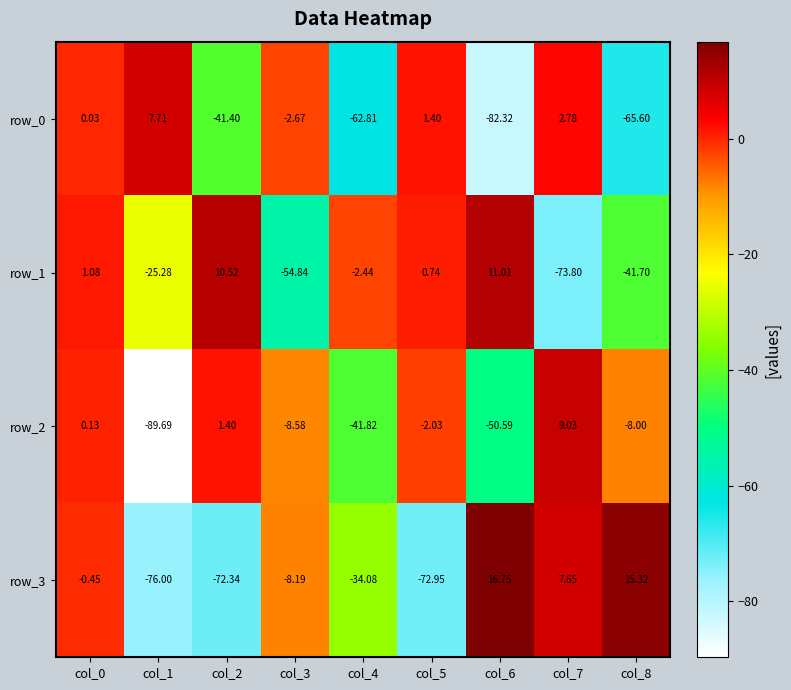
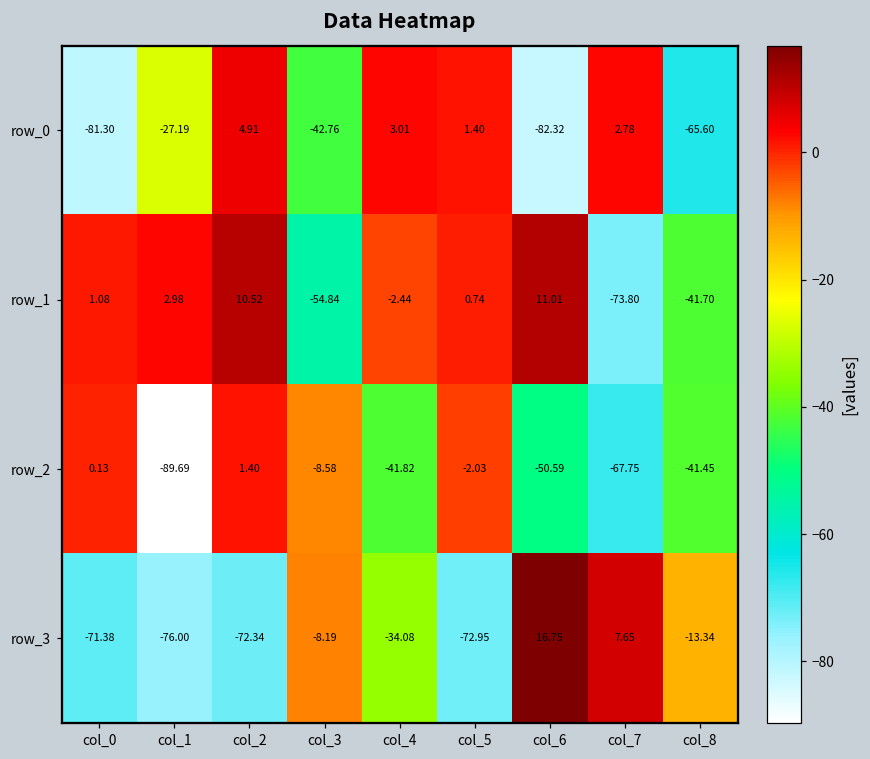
  {
    "row_0": {
-     "col_0": 0.03,
-     "col_1": 7.71,
-     "col_2": -41.40,
-     "col_3": -2.67,
-     "col_4": -62.81,
+     "col_0": -81.30,
+     "col_1": -27.19,
+     "col_2": 4.91,
+     "col_3": -42.76,
+     "col_4": 3.01,
      "col_5": 1.40,
      "col_6": -82.32,
      "col_7": 2.78,
      "col_8": -65.60
    },
    "row_1": {
      "col_0": 1.08,
-     "col_1": -25.28,
+     "col_1": 2.98,
      "col_2": 10.52,
      "col_3": -54.84,
      "col_4": -2.44,
      "col_5": 0.74,
      "col_6": 11.01,
      "col_7": -73.80,
      "col_8": -41.70
    },
    "row_2": {
      "col_0": 0.13,
      "col_1": -89.69,
      "col_2": 1.40,
      "col_3": -8.58,
      "col_4": -41.82,
      "col_5": -2.03,
      "col_6": -50.59,
-     "col_7": 9.03,
-     "col_8": -8.00
+     "col_7": -67.75,
+     "col_8": -41.45
    },
    "row_3": {
-     "col_0": -0.45,
+     "col_0": -71.38,
      "col_1": -76.00,
      "col_2": -72.34,
      "col_3": -8.19,
      "col_4": -34.08,
      "col_5": -72.95,
      "col_6": 16.75,
      "col_7": 7.65,
-     "col_8": 15.32
+     "col_8": -13.34
    }
  }
